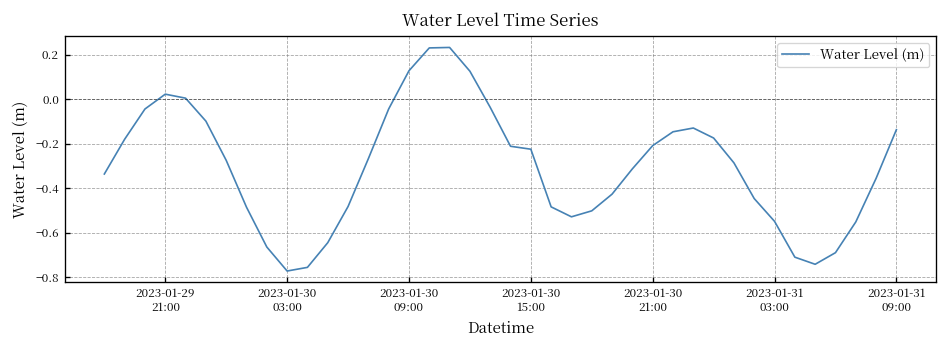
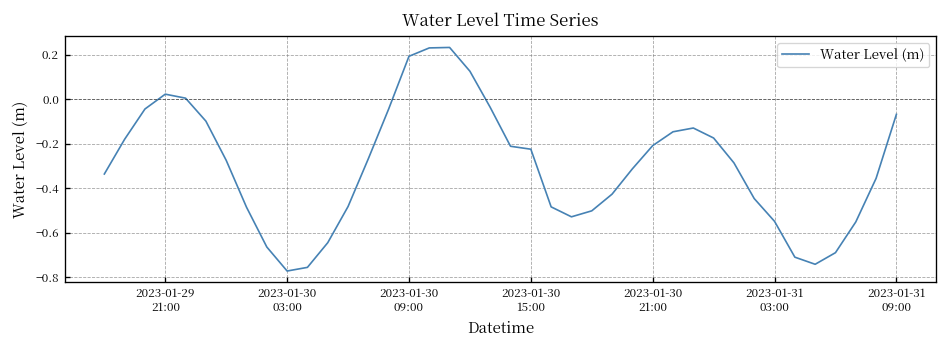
  {
    "2023-01-29 21:00": 0.02,
    "2023-01-30 03:00": -0.77,
-   "2023-01-30 09:00": 0.13,
+   "2023-01-30 09:00": 0.19,
    "2023-01-30 15:00": -0.22,
    "2023-01-30 21:00": -0.21,
    "2023-01-31 03:00": -0.55,
-   "2023-01-31 09:00": -0.14
+   "2023-01-31 09:00": -0.07
  }
